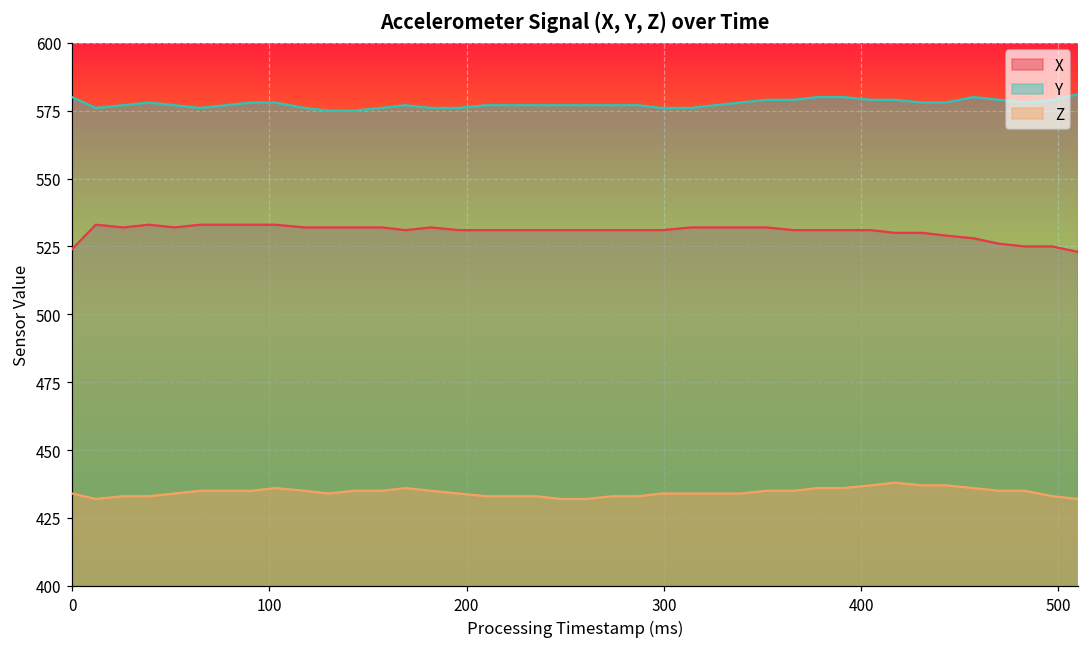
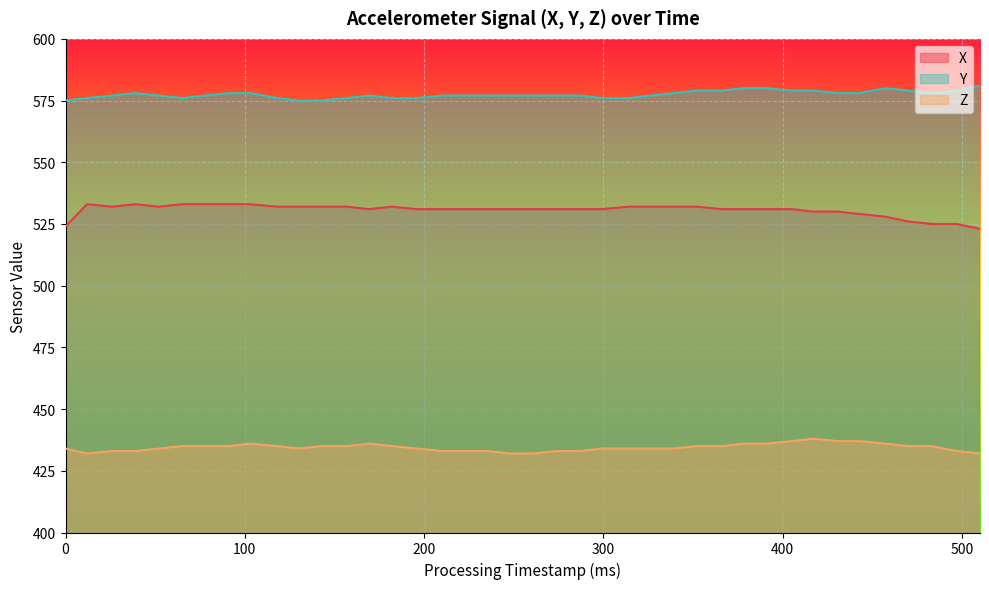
  {
    "X": {
      "0": 524
    },
    "Y": {
-     "0": 580
+     "0": 575
    },
    "Z": {
      "0": 434
    }
  }
